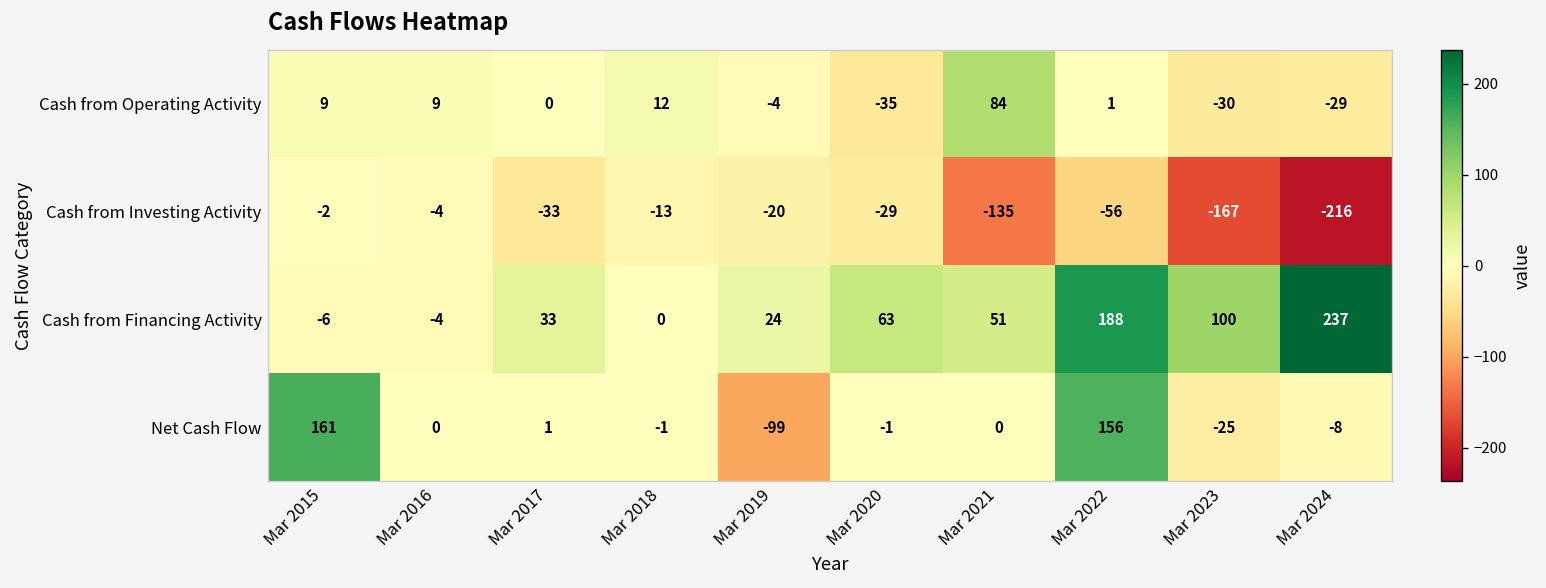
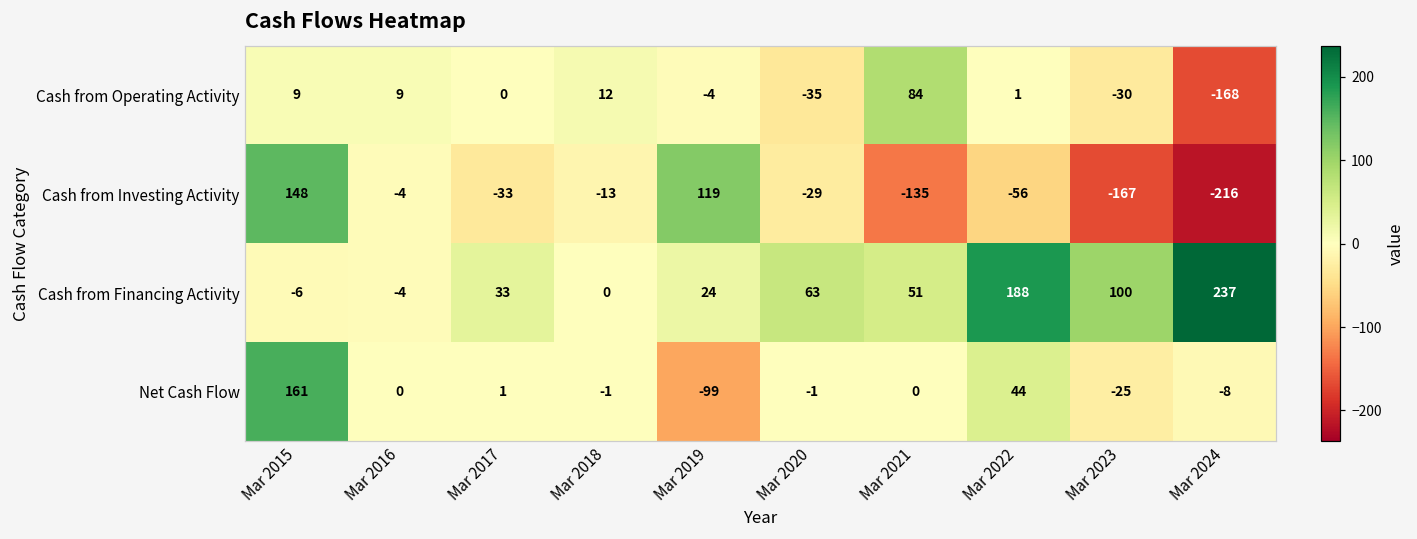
  {
    "Cash from Operating Activity": {
      "Mar 2015": 9,
      "Mar 2016": 9,
      "Mar 2017": 0,
      "Mar 2018": 12,
      "Mar 2019": -4,
      "Mar 2020": -35,
      "Mar 2021": 84,
      "Mar 2022": 1,
      "Mar 2023": -30,
-     "Mar 2024": -29
+     "Mar 2024": -168
    },
    "Cash from Investing Activity": {
-     "Mar 2015": -2,
+     "Mar 2015": 148,
      "Mar 2016": -4,
      "Mar 2017": -33,
      "Mar 2018": -13,
-     "Mar 2019": -20,
+     "Mar 2019": 119,
      "Mar 2020": -29,
      "Mar 2021": -135,
      "Mar 2022": -56,
      "Mar 2023": -167,
      "Mar 2024": -216
    },
    "Cash from Financing Activity": {
      "Mar 2015": -6,
      "Mar 2016": -4,
      "Mar 2017": 33,
      "Mar 2018": 0,
      "Mar 2019": 24,
      "Mar 2020": 63,
      "Mar 2021": 51,
      "Mar 2022": 188,
      "Mar 2023": 100,
      "Mar 2024": 237
    },
    "Net Cash Flow": {
      "Mar 2015": 161,
      "Mar 2016": 0,
      "Mar 2017": 1,
      "Mar 2018": -1,
      "Mar 2019": -99,
      "Mar 2020": -1,
      "Mar 2021": 0,
-     "Mar 2022": 156,
+     "Mar 2022": 44,
      "Mar 2023": -25,
      "Mar 2024": -8
    }
  }
